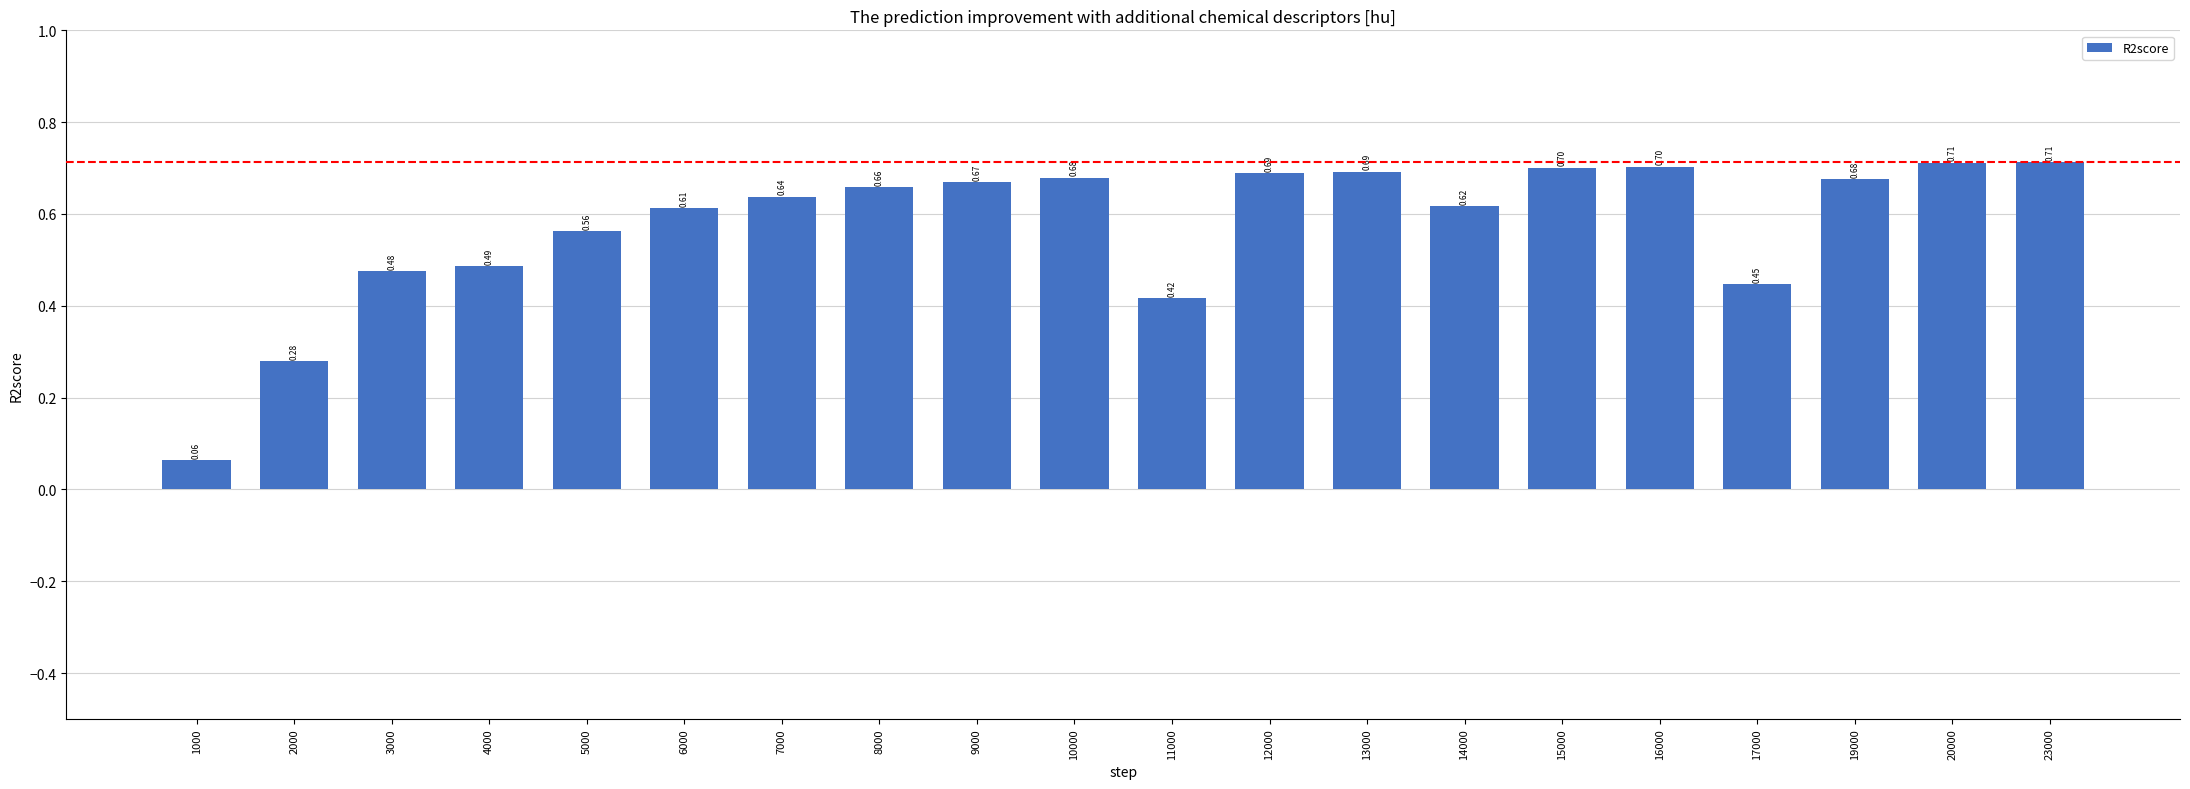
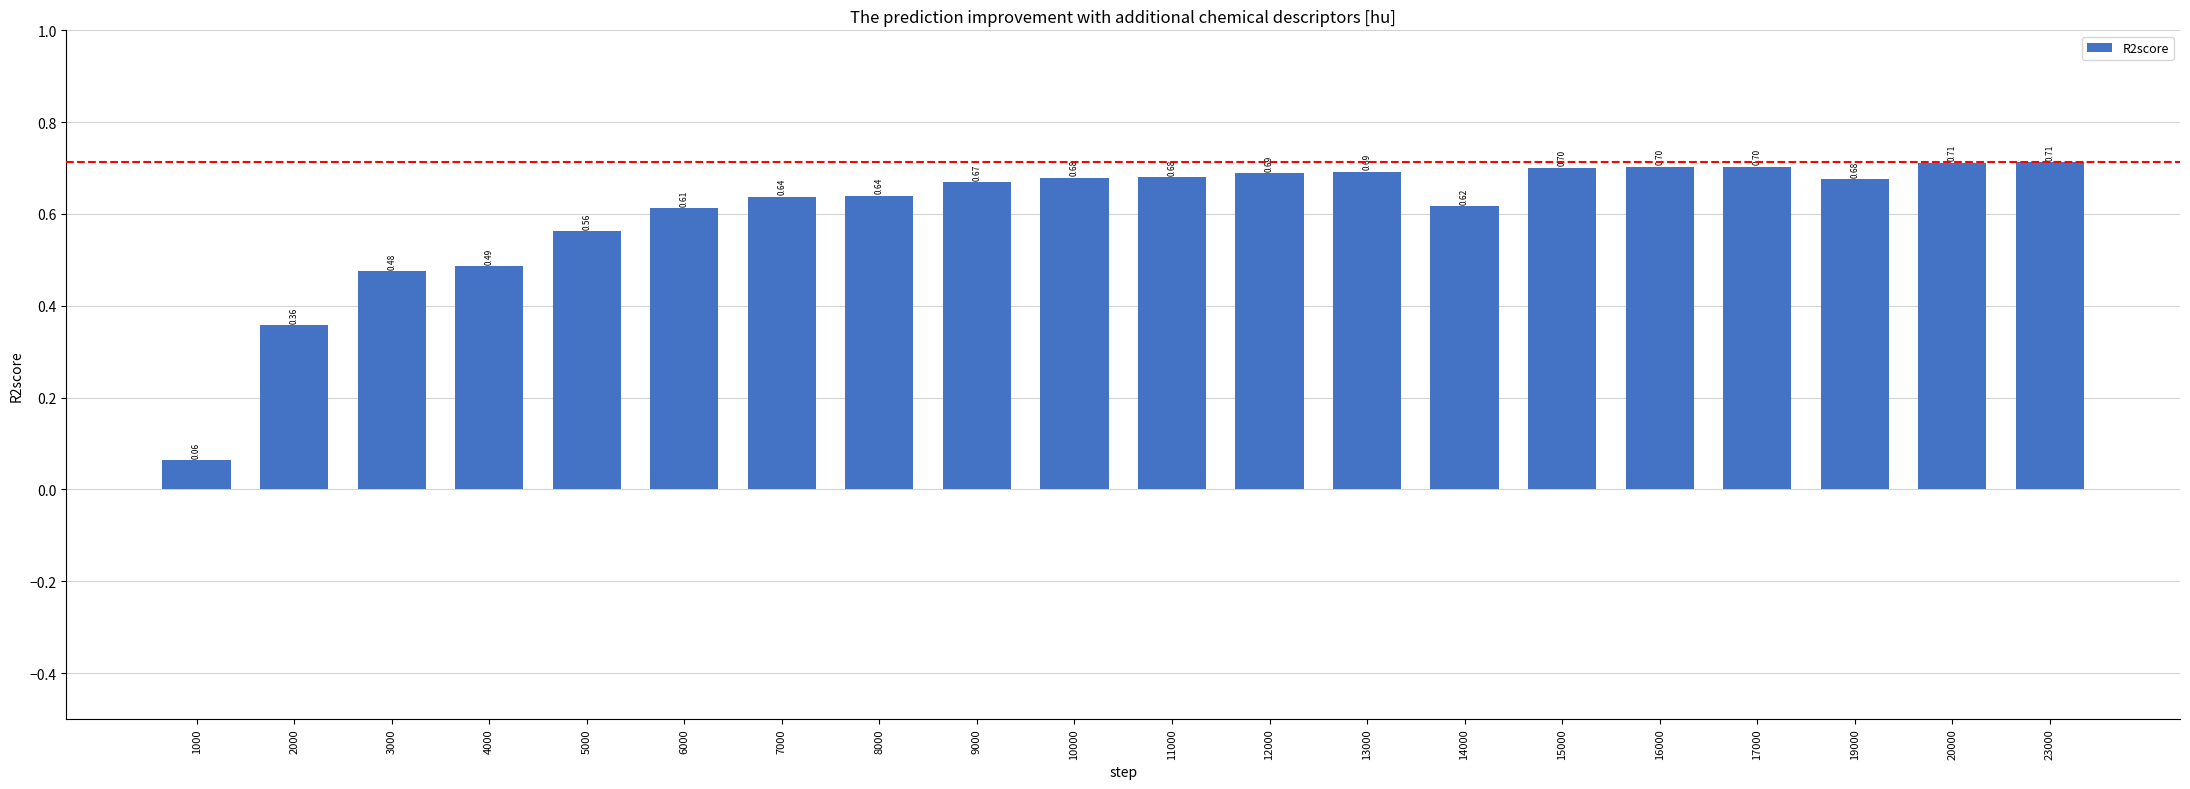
  {
    "1000": 0.06,
-   "2000": 0.28,
+   "2000": 0.36,
    "3000": 0.48,
    "4000": 0.49,
    "5000": 0.56,
    "6000": 0.61,
    "7000": 0.64,
-   "8000": 0.66,
+   "8000": 0.64,
    "9000": 0.67,
    "10000": 0.68,
-   "11000": 0.42,
+   "11000": 0.68,
    "12000": 0.69,
    "13000": 0.69,
    "14000": 0.62,
    "15000": 0.70,
    "16000": 0.70,
-   "17000": 0.45,
+   "17000": 0.70,
    "19000": 0.68,
    "20000": 0.71,
    "23000": 0.71
  }
